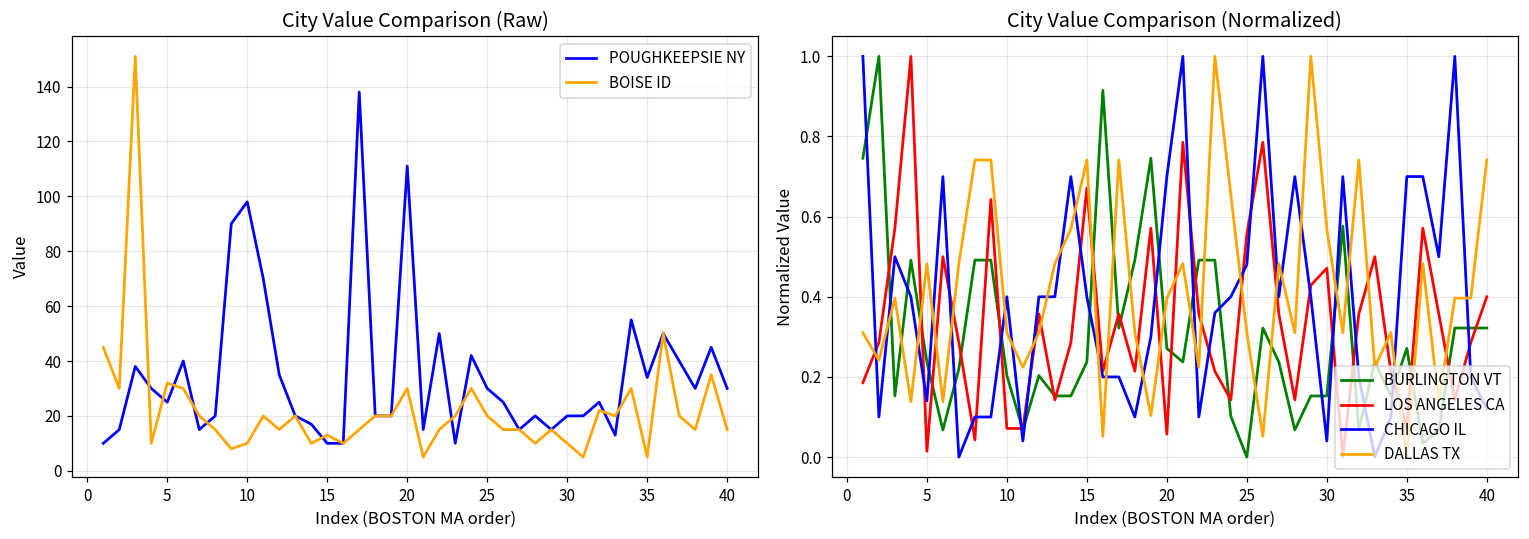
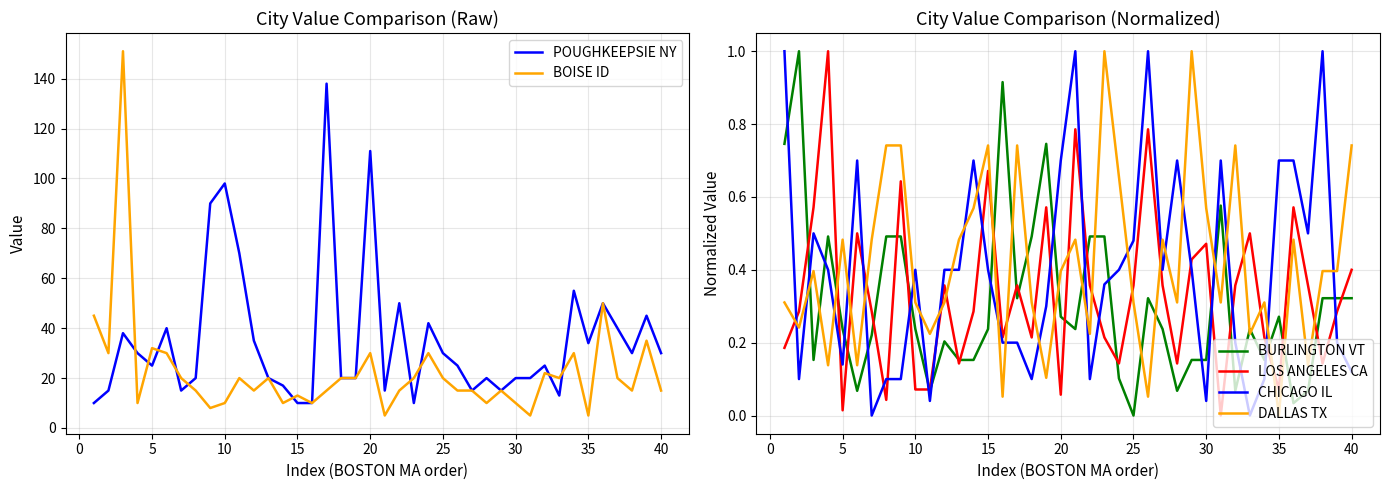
  {
    "City Value Comparison (Raw)": {
      "POUGHKEEPSIE NY": {
        "5": 25,
        "10": 98,
        "15": 10,
        "20": 111,
        "25": 30,
        "30": 20,
        "35": 34,
        "40": 30
      },
      "BOISE ID": {
        "5": 32,
        "10": 10,
        "15": 13,
        "20": 30,
        "25": 20,
        "30": 10,
        "35": 5,
        "40": 15
      }
    },
    "City Value Comparison (Normalized)": {
      "BURLINGTON VT": {
        "5": 0.24,
-       "10": 0.20,
+       "10": 0.24,
        "15": 0.24,
        "20": 0.27,
        "25": 0.00,
        "30": 0.15,
        "35": 0.27,
        "40": 0.32
      },
      "LOS ANGELES CA": {
        "5": 0.01,
        "10": 0.07,
        "15": 0.67,
        "20": 0.06,
-       "25": 0.56,
+       "25": 0.36,
        "30": 0.47,
        "40": 0.40
      },
      "CHICAGO IL": {
        "5": 0.14,
        "10": 0.40,
        "15": 0.40,
        "20": 0.70,
        "25": 0.48,
        "30": 0.04,
        "35": 0.70
      },
      "DALLAS TX": {
        "5": 0.48,
        "10": 0.31,
        "15": 0.74,
        "20": 0.40,
        "25": 0.31,
        "30": 0.57,
        "40": 0.74
      }
    }
  }
